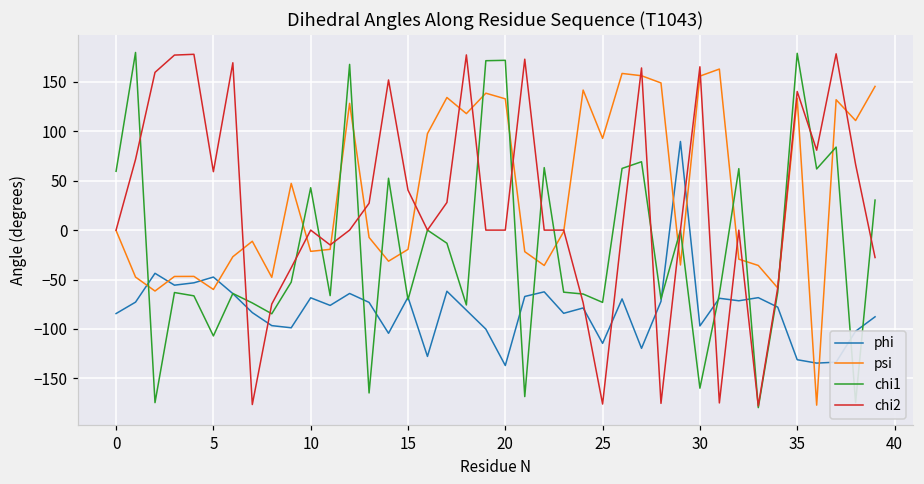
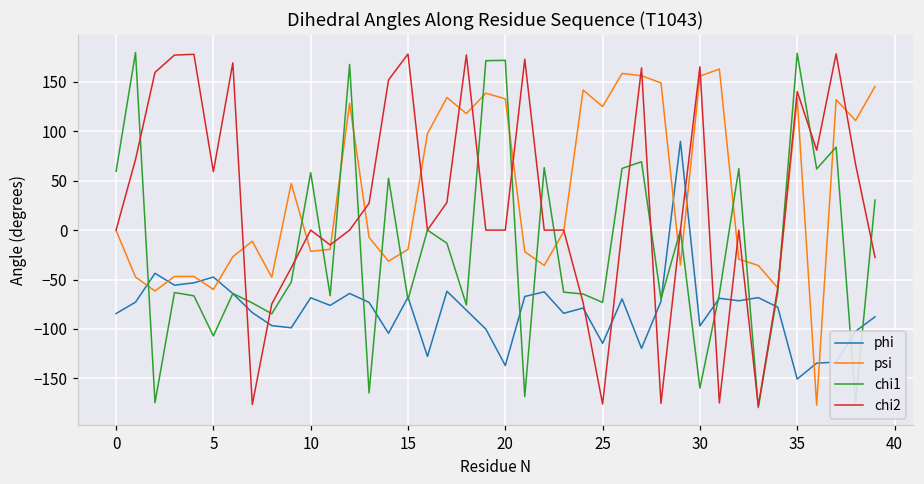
  {
    "phi": {
      "0": -80,
      "5": -50,
      "10": -70,
      "20": -140,
      "25": -110,
      "30": -100,
-     "35": -130
+     "35": -150
    },
    "psi": {
      "5": -60,
      "10": -20,
      "15": -20,
      "20": 130,
-     "25": 90,
+     "25": 130,
      "30": 160,
      "35": 130
    },
    "chi1": {
      "0": 60,
      "5": -110,
-     "10": 40,
+     "10": 60,
      "20": 170,
      "25": -70,
      "30": -160,
      "35": 180
    },
    "chi2": {
      "5": 60,
      "10": 0,
-     "15": 40,
+     "15": 180,
      "20": 0,
      "25": -180,
      "30": 170,
      "35": 140
    }
  }
